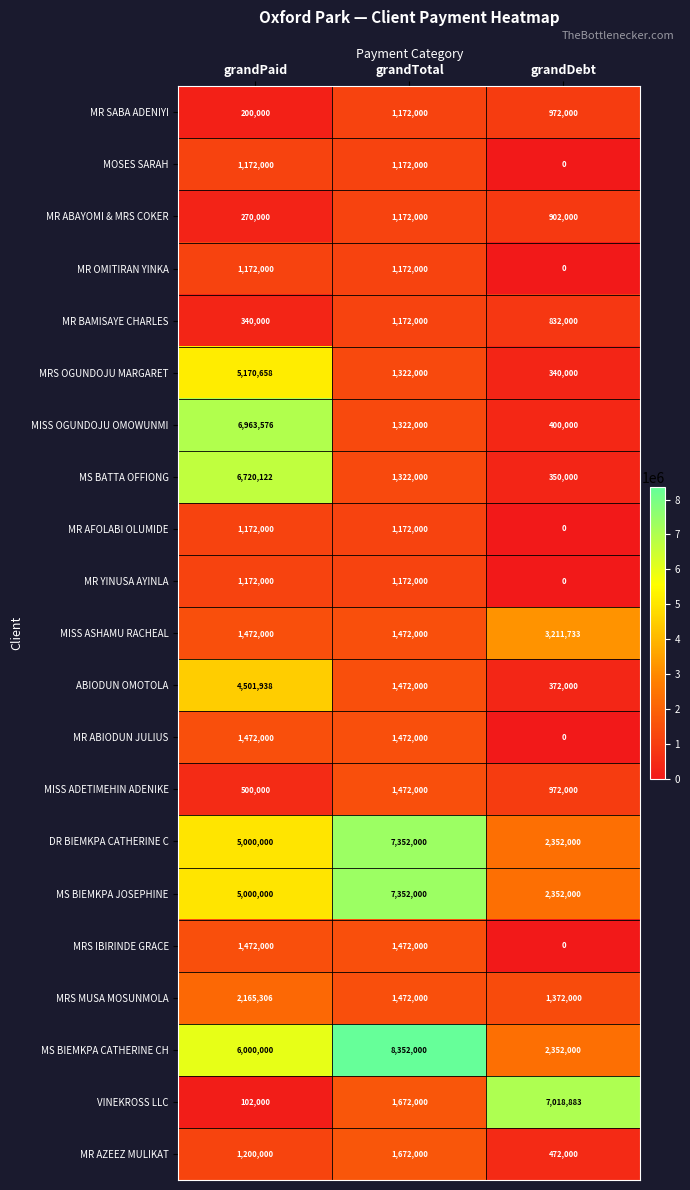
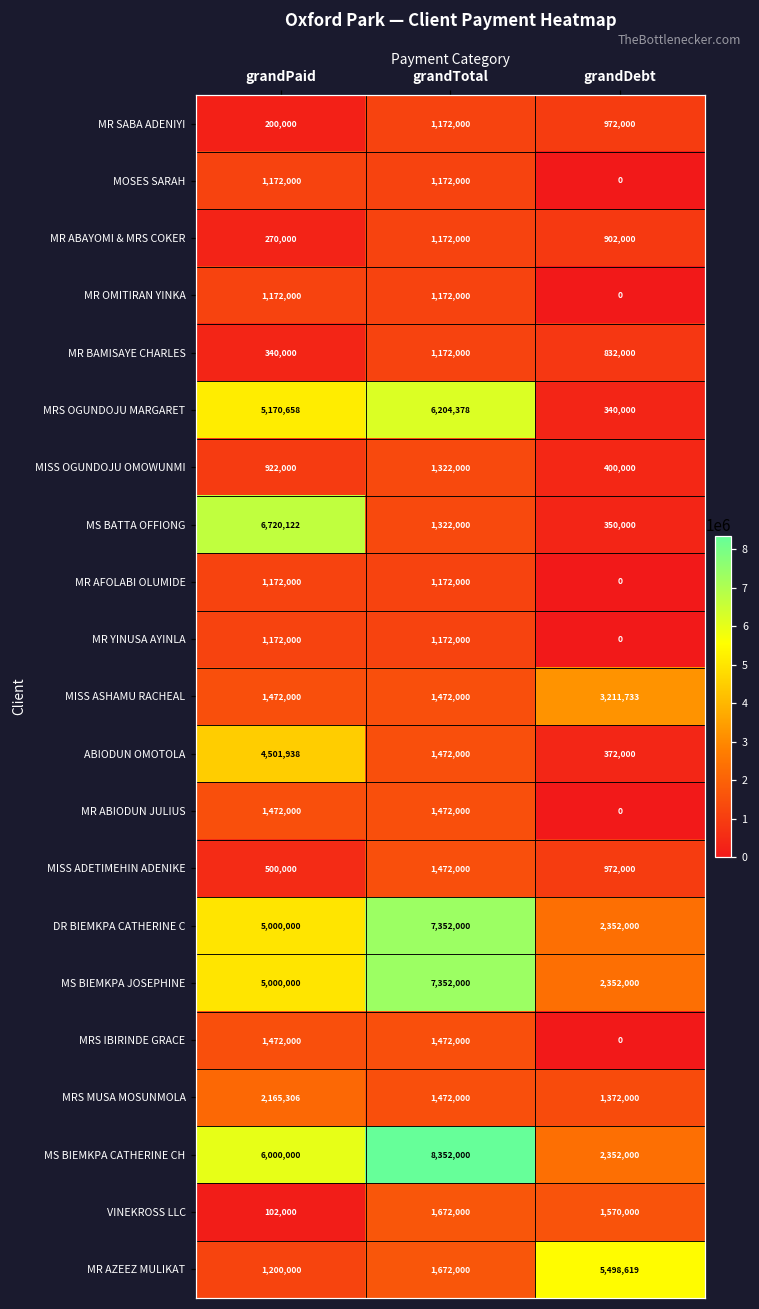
  {
    "MR SABA ADENIYI": {
      "grandPaid": "200,000",
      "grandTotal": "1,172,000",
      "grandDebt": "972,000"
    },
    "MOSES SARAH": {
      "grandPaid": "1,172,000",
      "grandTotal": "1,172,000",
      "grandDebt": "0"
    },
    "MR ABAYOMI & MRS COKER": {
      "grandPaid": "270,000",
      "grandTotal": "1,172,000",
      "grandDebt": "902,000"
    },
    "MR OMITIRAN YINKA": {
      "grandPaid": "1,172,000",
      "grandTotal": "1,172,000",
      "grandDebt": "0"
    },
    "MR BAMISAYE CHARLES": {
      "grandPaid": "340,000",
      "grandTotal": "1,172,000",
      "grandDebt": "832,000"
    },
    "MRS OGUNDOJU MARGARET": {
      "grandPaid": "5,170,658",
-     "grandTotal": "1,322,000",
+     "grandTotal": "6,204,378",
      "grandDebt": "340,000"
    },
    "MISS OGUNDOJU OMOWUNMI": {
-     "grandPaid": "6,963,576",
+     "grandPaid": "922,000",
      "grandTotal": "1,322,000",
      "grandDebt": "400,000"
    },
    "MS BATTA OFFIONG": {
      "grandPaid": "6,720,122",
      "grandTotal": "1,322,000",
      "grandDebt": "350,000"
    },
    "MR AFOLABI OLUMIDE": {
      "grandPaid": "1,172,000",
      "grandTotal": "1,172,000",
      "grandDebt": "0"
    },
    "MR YINUSA AYINLA": {
      "grandPaid": "1,172,000",
      "grandTotal": "1,172,000",
      "grandDebt": "0"
    },
    "MISS ASHAMU RACHEAL": {
      "grandPaid": "1,472,000",
      "grandTotal": "1,472,000",
      "grandDebt": "3,211,733"
    },
    "ABIODUN OMOTOLA": {
      "grandPaid": "4,501,938",
      "grandTotal": "1,472,000",
      "grandDebt": "372,000"
    },
    "MR ABIODUN JULIUS": {
      "grandPaid": "1,472,000",
      "grandTotal": "1,472,000",
      "grandDebt": "0"
    },
    "MISS ADETIMEHIN ADENIKE": {
      "grandPaid": "500,000",
      "grandTotal": "1,472,000",
      "grandDebt": "972,000"
    },
    "DR BIEMKPA CATHERINE C": {
      "grandPaid": "5,000,000",
      "grandTotal": "7,352,000",
      "grandDebt": "2,352,000"
    },
    "MS BIEMKPA JOSEPHINE": {
      "grandPaid": "5,000,000",
      "grandTotal": "7,352,000",
      "grandDebt": "2,352,000"
    },
    "MRS IBIRINDE GRACE": {
      "grandPaid": "1,472,000",
      "grandTotal": "1,472,000",
      "grandDebt": "0"
    },
    "MRS MUSA MOSUNMOLA": {
      "grandPaid": "2,165,306",
      "grandTotal": "1,472,000",
      "grandDebt": "1,372,000"
    },
    "MS BIEMKPA CATHERINE CH": {
      "grandPaid": "6,000,000",
      "grandTotal": "8,352,000",
      "grandDebt": "2,352,000"
    },
    "VINEKROSS LLC": {
      "grandPaid": "102,000",
      "grandTotal": "1,672,000",
-     "grandDebt": "7,018,883"
+     "grandDebt": "1,570,000"
    },
    "MR AZEEZ MULIKAT": {
      "grandPaid": "1,200,000",
      "grandTotal": "1,672,000",
-     "grandDebt": "472,000"
+     "grandDebt": "5,498,619"
    }
  }
